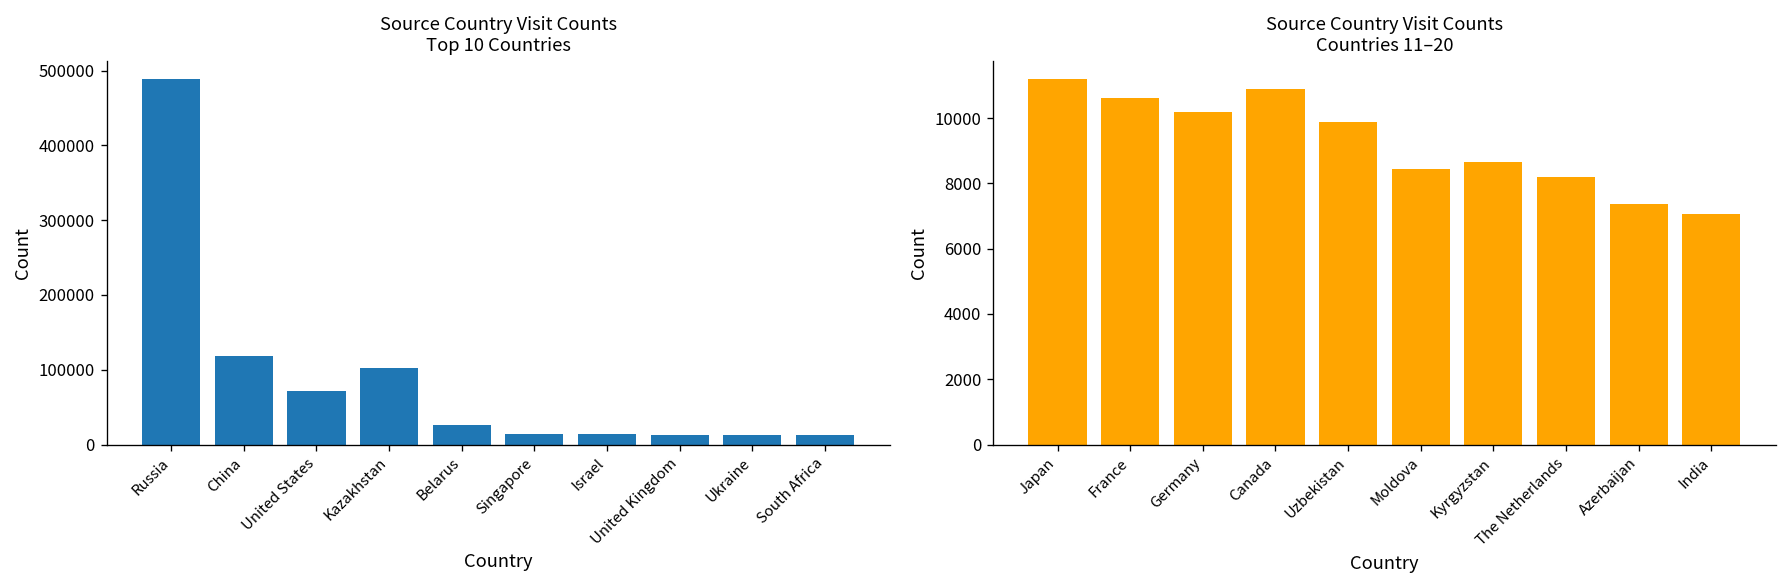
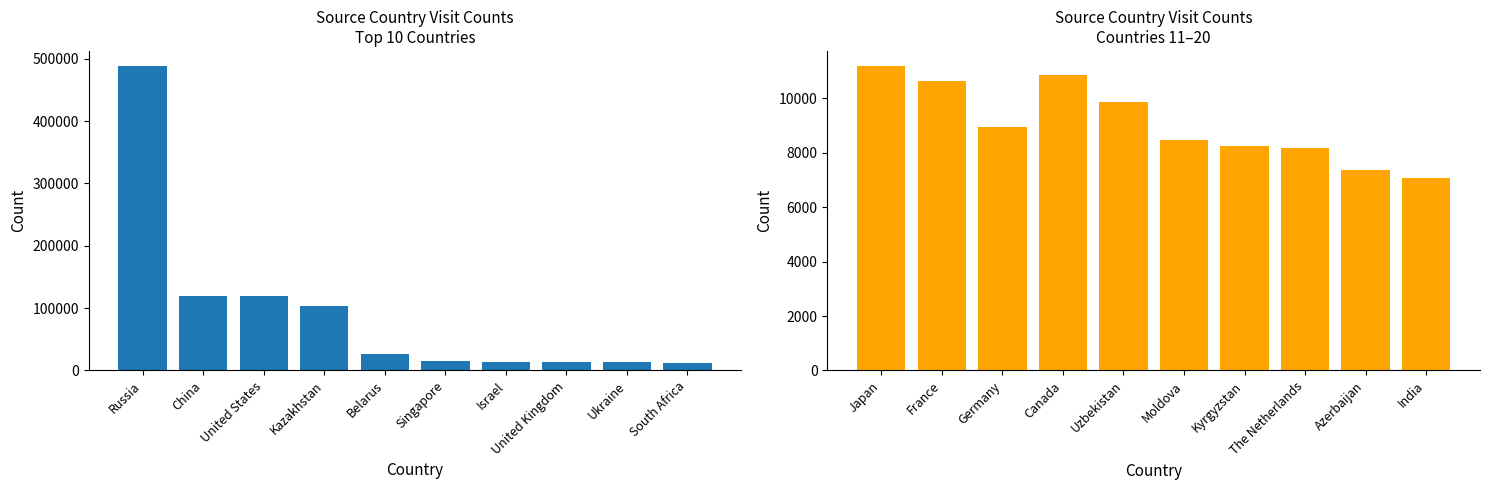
  {
    "Source Country Visit Counts Top 10 Countries": {
      "Russia": 490000,
      "China": 120000,
-     "United States": 70000,
+     "United States": 120000,
      "Kazakhstan": 100000,
      "Belarus": 30000,
      "Singapore": 10000,
      "Israel": 10000,
      "United Kingdom": 10000,
      "Ukraine": 10000,
      "South Africa": 10000
    },
    "Source Country Visit Counts Countries 11–20": {
      "Japan": 11200,
      "France": 10600,
-     "Germany": 10200,
+     "Germany": 8900,
      "Canada": 10900,
      "Uzbekistan": 9900,
      "Moldova": 8500,
-     "Kyrgyzstan": 8700,
+     "Kyrgyzstan": 8300,
      "The Netherlands": 8200,
      "Azerbaijan": 7400,
      "India": 7100
    }
  }
